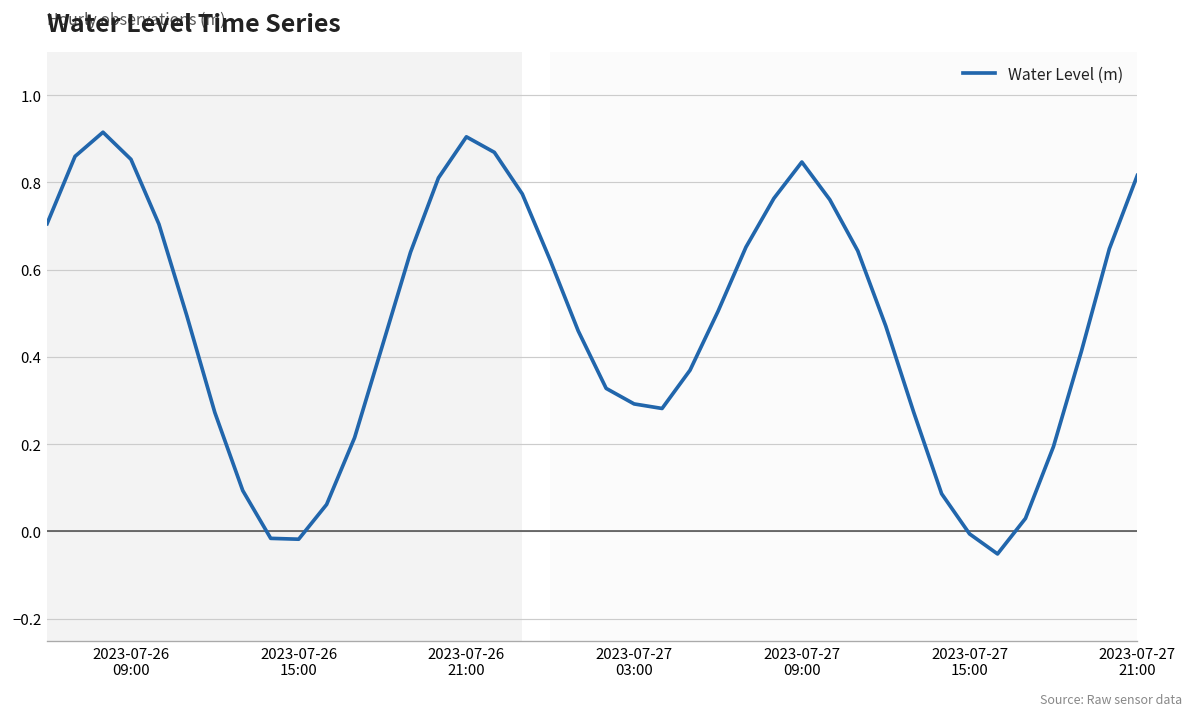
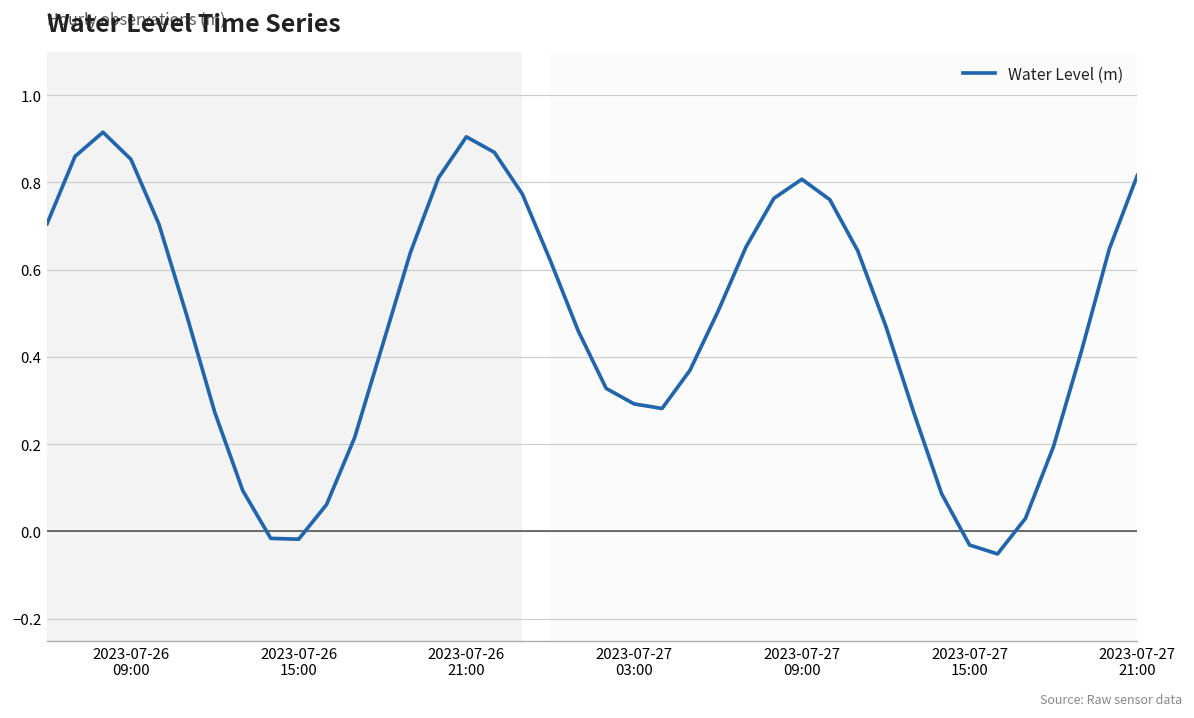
  {
    "2023-07-26 09:00": 0.85,
    "2023-07-26 15:00": -0.02,
    "2023-07-26 21:00": 0.90,
    "2023-07-27 03:00": 0.29,
-   "2023-07-27 09:00": 0.85,
-   "2023-07-27 15:00": -0.01,
+   "2023-07-27 09:00": 0.81,
+   "2023-07-27 15:00": -0.03,
    "2023-07-27 21:00": 0.82
  }
